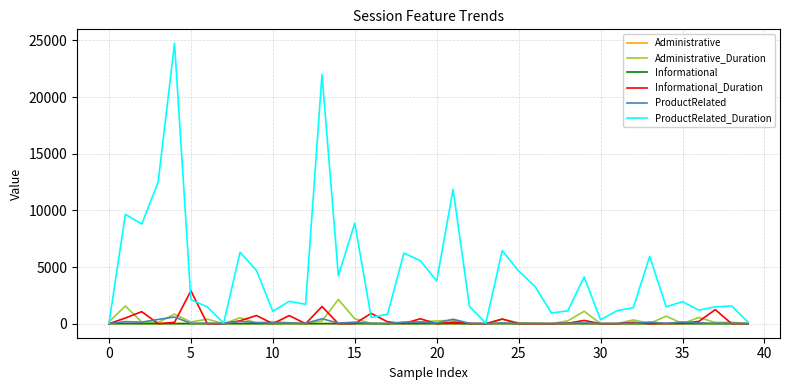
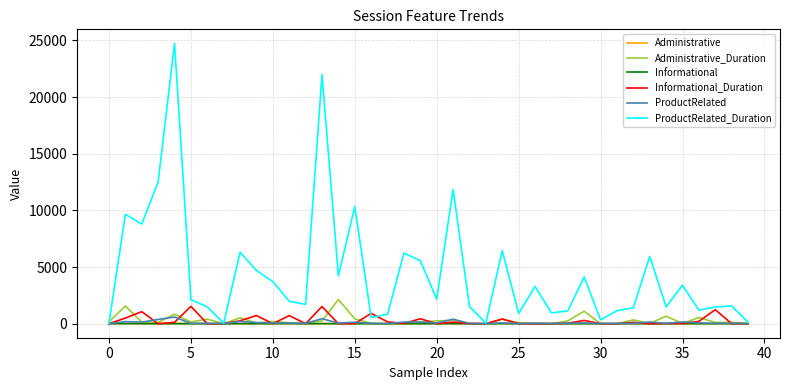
  {
    "Administrative_Duration": {
      "15": 400
    },
    "Informational_Duration": {
-     "5": 2900
+     "5": 1500
    },
    "ProductRelated_Duration": {
      "5": 2100,
-     "10": 1100,
-     "15": 8900,
-     "20": 3800,
-     "25": 4600,
+     "10": 3700,
+     "15": 10300,
+     "20": 2200,
+     "25": 900,
      "30": 300,
-     "35": 1900
+     "35": 3400
    }
  }
